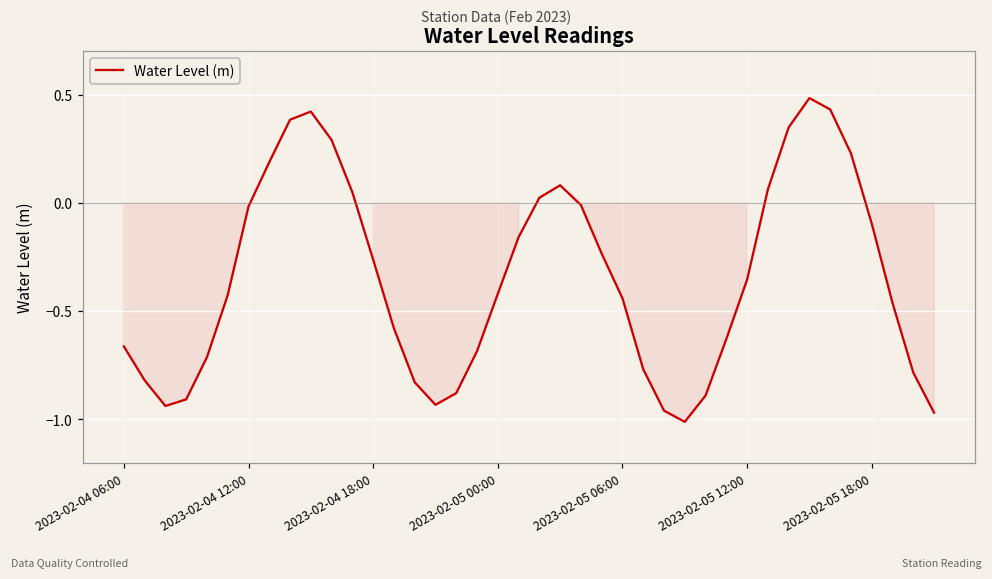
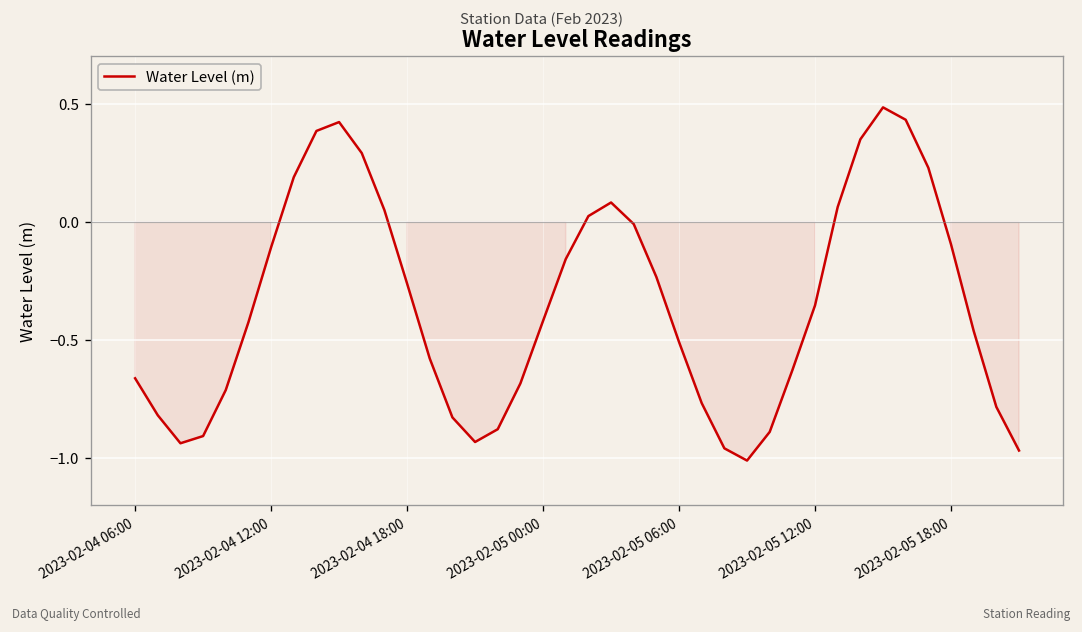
  {
    "2023-02-04 06:00": -0.66,
-   "2023-02-04 12:00": -0.02,
+   "2023-02-04 12:00": -0.11,
    "2023-02-04 18:00": -0.26,
    "2023-02-05 00:00": -0.42,
-   "2023-02-05 06:00": -0.44,
+   "2023-02-05 06:00": -0.51,
    "2023-02-05 12:00": -0.35,
    "2023-02-05 18:00": -0.10
  }
